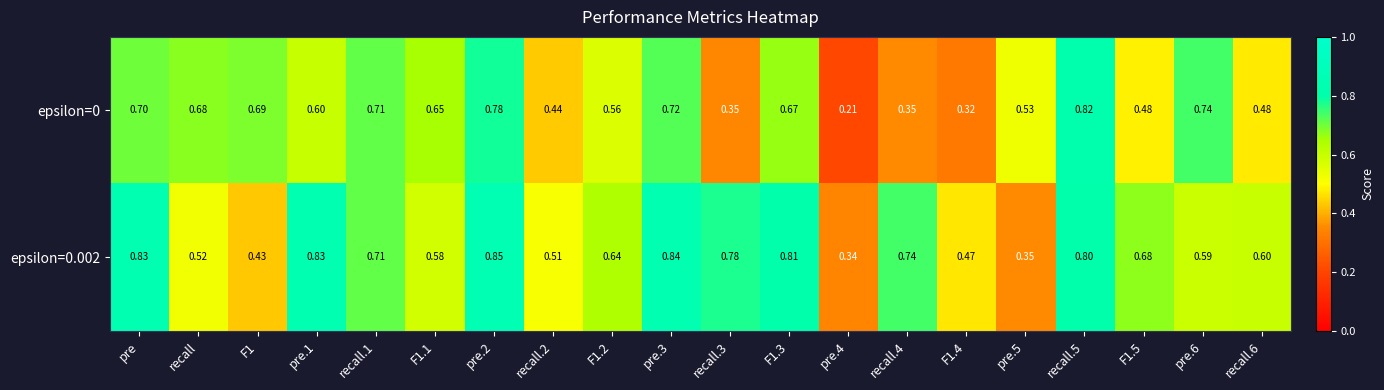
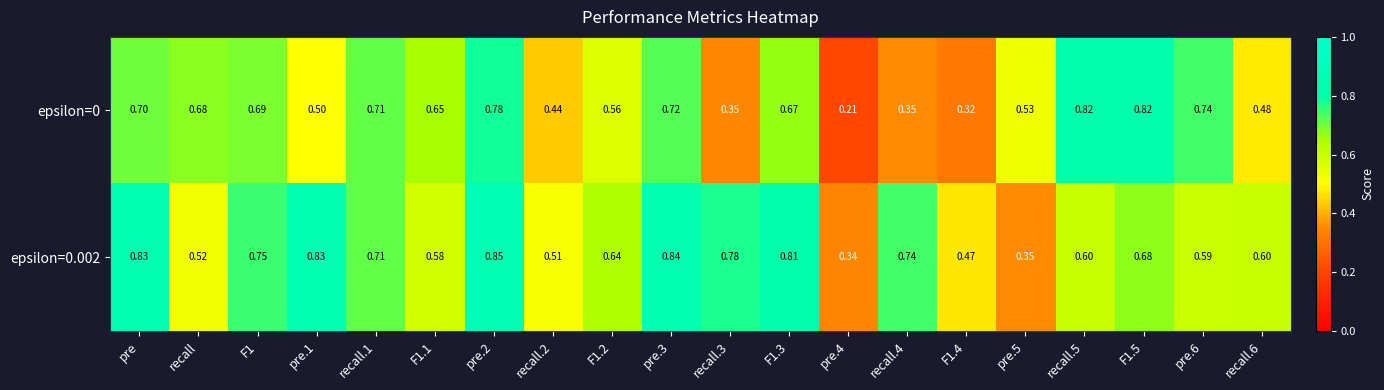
  {
    "epsilon=0": {
      "pre": 0.70,
      "recall": 0.68,
      "F1": 0.69,
-     "pre.1": 0.60,
+     "pre.1": 0.50,
      "recall.1": 0.71,
      "F1.1": 0.65,
      "pre.2": 0.78,
      "recall.2": 0.44,
      "F1.2": 0.56,
      "pre.3": 0.72,
      "recall.3": 0.35,
      "F1.3": 0.67,
      "pre.4": 0.21,
      "recall.4": 0.35,
      "F1.4": 0.32,
      "pre.5": 0.53,
      "recall.5": 0.82,
-     "F1.5": 0.48,
+     "F1.5": 0.82,
      "pre.6": 0.74,
      "recall.6": 0.48
    },
    "epsilon=0.002": {
      "pre": 0.83,
      "recall": 0.52,
-     "F1": 0.43,
+     "F1": 0.75,
      "pre.1": 0.83,
      "recall.1": 0.71,
      "F1.1": 0.58,
      "pre.2": 0.85,
      "recall.2": 0.51,
      "F1.2": 0.64,
      "pre.3": 0.84,
      "recall.3": 0.78,
      "F1.3": 0.81,
      "pre.4": 0.34,
      "recall.4": 0.74,
      "F1.4": 0.47,
      "pre.5": 0.35,
-     "recall.5": 0.80,
+     "recall.5": 0.60,
      "F1.5": 0.68,
      "pre.6": 0.59,
      "recall.6": 0.60
    }
  }
